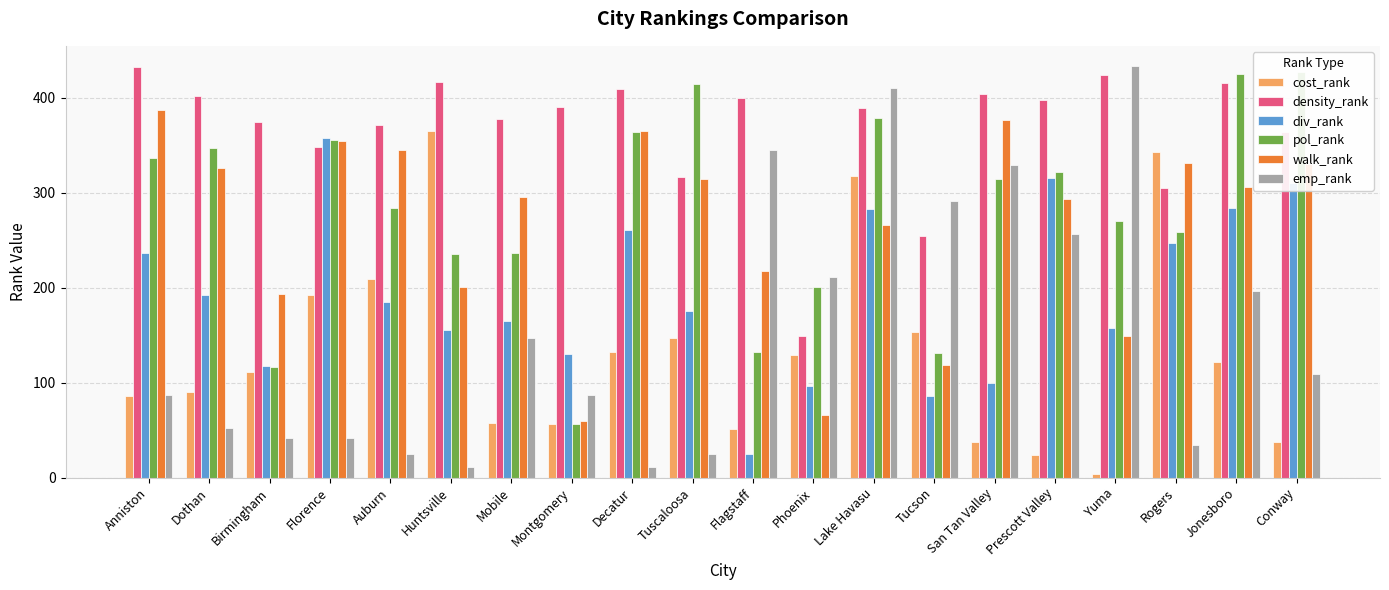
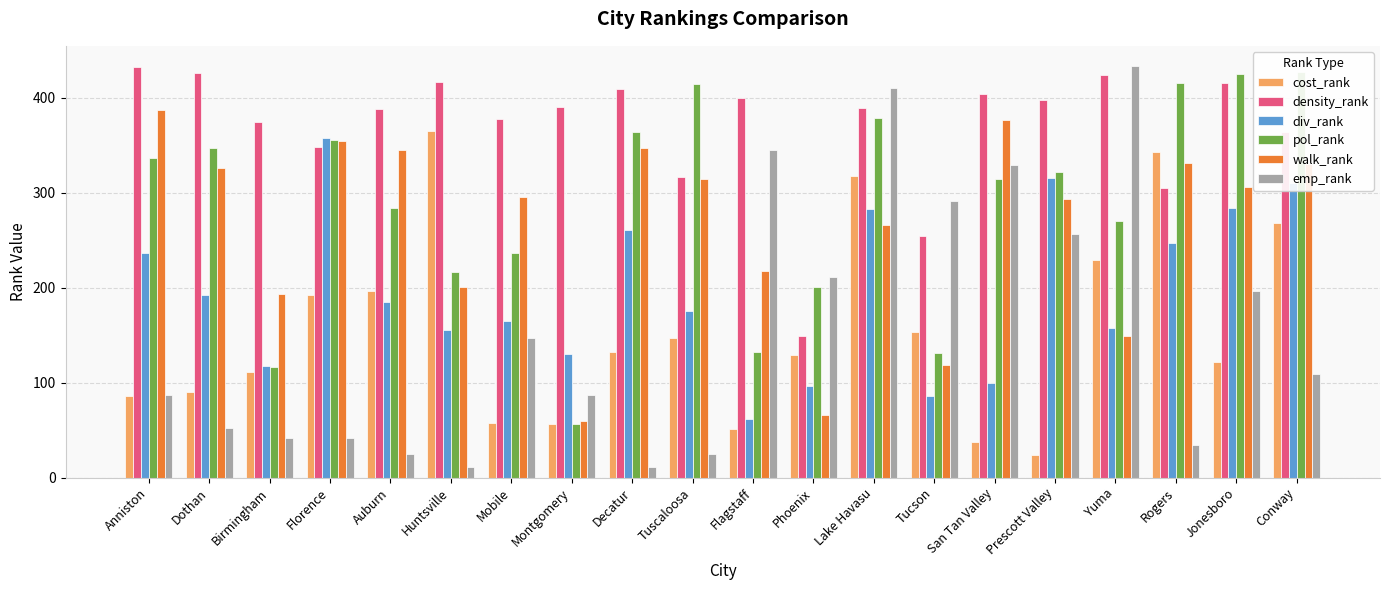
  {
    "cost_rank": {
      "Anniston": 90,
      "Dothan": 90,
      "Birmingham": 110,
      "Florence": 190,
-     "Auburn": 210,
+     "Auburn": 200,
      "Huntsville": 370,
      "Mobile": 60,
      "Montgomery": 60,
      "Decatur": 130,
      "Tuscaloosa": 150,
      "Flagstaff": 50,
      "Phoenix": 130,
      "Lake Havasu": 320,
      "Tucson": 150,
      "San Tan Valley": 40,
      "Prescott Valley": 20,
-     "Yuma": 0,
+     "Yuma": 230,
      "Rogers": 340,
      "Jonesboro": 120,
-     "Conway": 40
+     "Conway": 270
    },
    "density_rank": {
      "Anniston": 430,
-     "Dothan": 400,
+     "Dothan": 430,
      "Birmingham": 370,
      "Florence": 350,
-     "Auburn": 370,
+     "Auburn": 390,
      "Huntsville": 420,
      "Mobile": 380,
      "Montgomery": 390,
      "Decatur": 410,
      "Tuscaloosa": 320,
      "Flagstaff": 400,
      "Phoenix": 150,
      "Lake Havasu": 390,
      "Tucson": 250,
      "San Tan Valley": 400,
      "Prescott Valley": 400,
      "Yuma": 420,
      "Rogers": 310,
      "Jonesboro": 420
    },
    "div_rank": {
      "Anniston": 240,
      "Dothan": 190,
      "Birmingham": 120,
      "Florence": 360,
      "Auburn": 190,
      "Huntsville": 160,
      "Mobile": 170,
      "Montgomery": 130,
      "Decatur": 260,
      "Tuscaloosa": 180,
-     "Flagstaff": 30,
+     "Flagstaff": 60,
      "Phoenix": 100,
      "Lake Havasu": 280,
      "Tucson": 90,
      "San Tan Valley": 100,
      "Prescott Valley": 320,
      "Yuma": 160,
      "Rogers": 250,
      "Jonesboro": 280
    },
    "pol_rank": {
      "Anniston": 340,
      "Dothan": 350,
      "Birmingham": 120,
      "Florence": 360,
      "Auburn": 280,
-     "Huntsville": 240,
+     "Huntsville": 220,
      "Mobile": 240,
      "Montgomery": 60,
      "Decatur": 360,
      "Tuscaloosa": 410,
      "Flagstaff": 130,
      "Phoenix": 200,
      "Lake Havasu": 380,
      "Tucson": 130,
      "San Tan Valley": 310,
      "Prescott Valley": 320,
      "Yuma": 270,
-     "Rogers": 260,
+     "Rogers": 420,
      "Jonesboro": 430
    },
    "walk_rank": {
      "Anniston": 390,
      "Dothan": 330,
      "Birmingham": 190,
      "Florence": 350,
      "Auburn": 350,
      "Huntsville": 200,
      "Mobile": 300,
      "Montgomery": 60,
-     "Decatur": 370,
+     "Decatur": 350,
      "Tuscaloosa": 310,
      "Flagstaff": 220,
      "Phoenix": 70,
      "Lake Havasu": 270,
      "Tucson": 120,
      "San Tan Valley": 380,
      "Prescott Valley": 290,
      "Yuma": 150,
      "Rogers": 330,
      "Jonesboro": 310
    },
    "emp_rank": {
      "Anniston": 90,
      "Dothan": 50,
      "Birmingham": 40,
      "Florence": 40,
      "Auburn": 30,
      "Huntsville": 10,
      "Mobile": 150,
      "Montgomery": 90,
      "Decatur": 10,
      "Tuscaloosa": 30,
      "Flagstaff": 350,
      "Phoenix": 210,
      "Lake Havasu": 410,
      "Tucson": 290,
      "San Tan Valley": 330,
      "Prescott Valley": 260,
      "Yuma": 430,
      "Rogers": 30,
      "Jonesboro": 200,
      "Conway": 110
    }
  }
